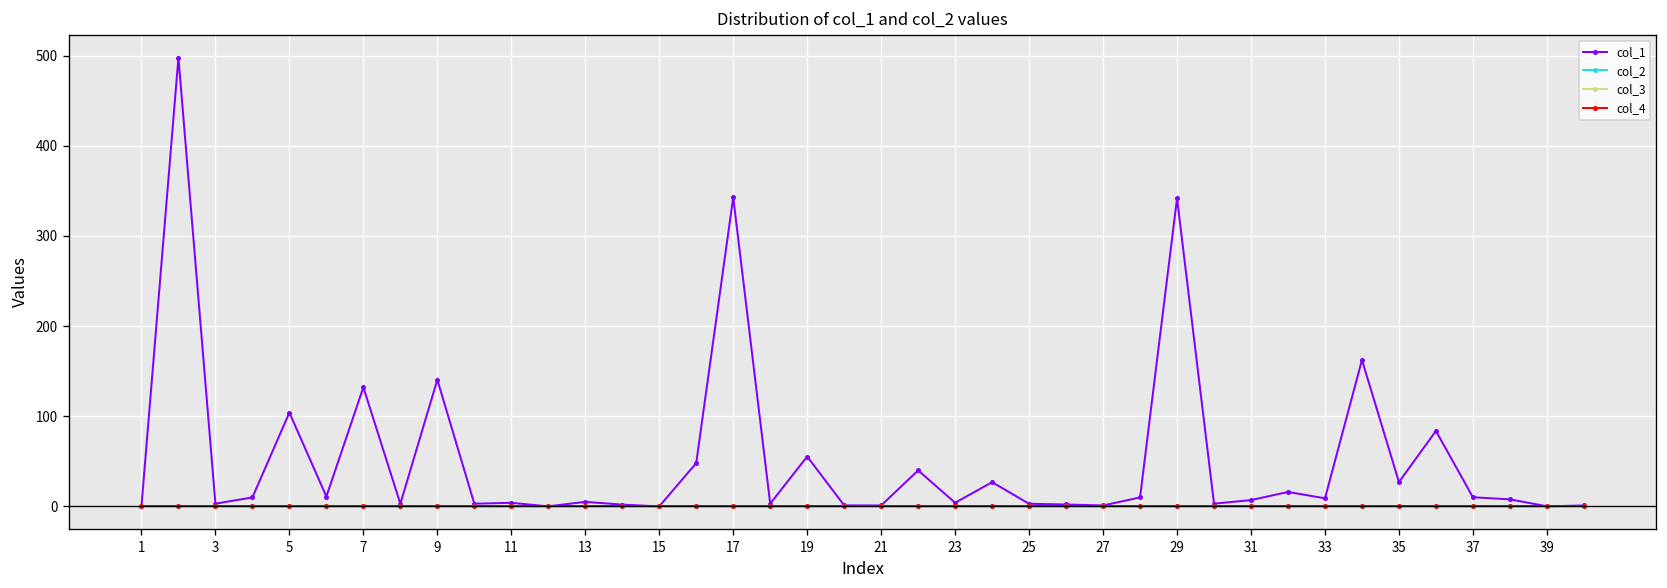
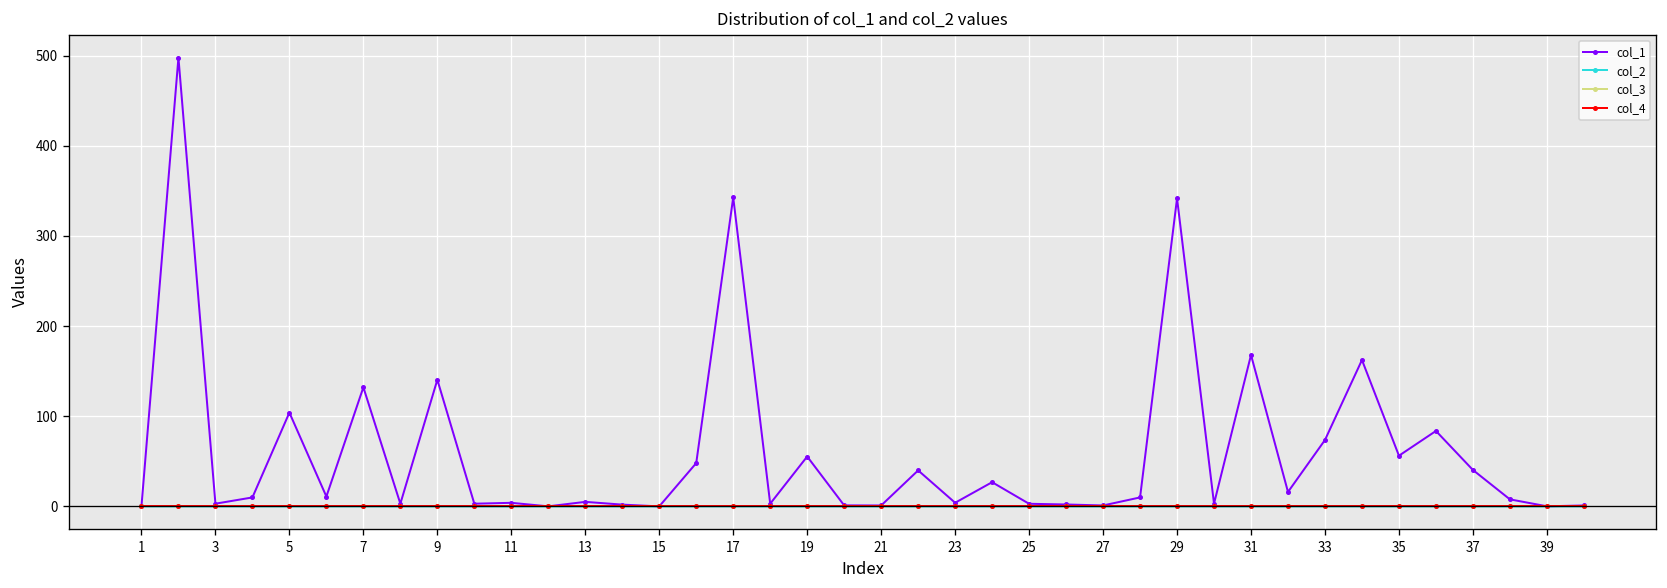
  {
    "col_1": {
      "5": 100,
      "7": 130,
      "9": 140,
      "11": 0,
      "13": 10,
      "17": 340,
      "19": 60,
      "23": 0,
      "29": 340,
-     "31": 10,
-     "33": 10,
-     "35": 30,
-     "37": 10
+     "31": 170,
+     "33": 70,
+     "35": 60,
+     "37": 40
    },
    "col_4": {
      "5": 0,
      "7": 0,
      "9": 0,
      "11": 0,
      "13": 0,
      "17": 0,
      "19": 0,
      "23": 0,
      "29": 0,
      "31": 0,
      "33": 0,
      "35": 0,
      "37": 0
    }
  }
